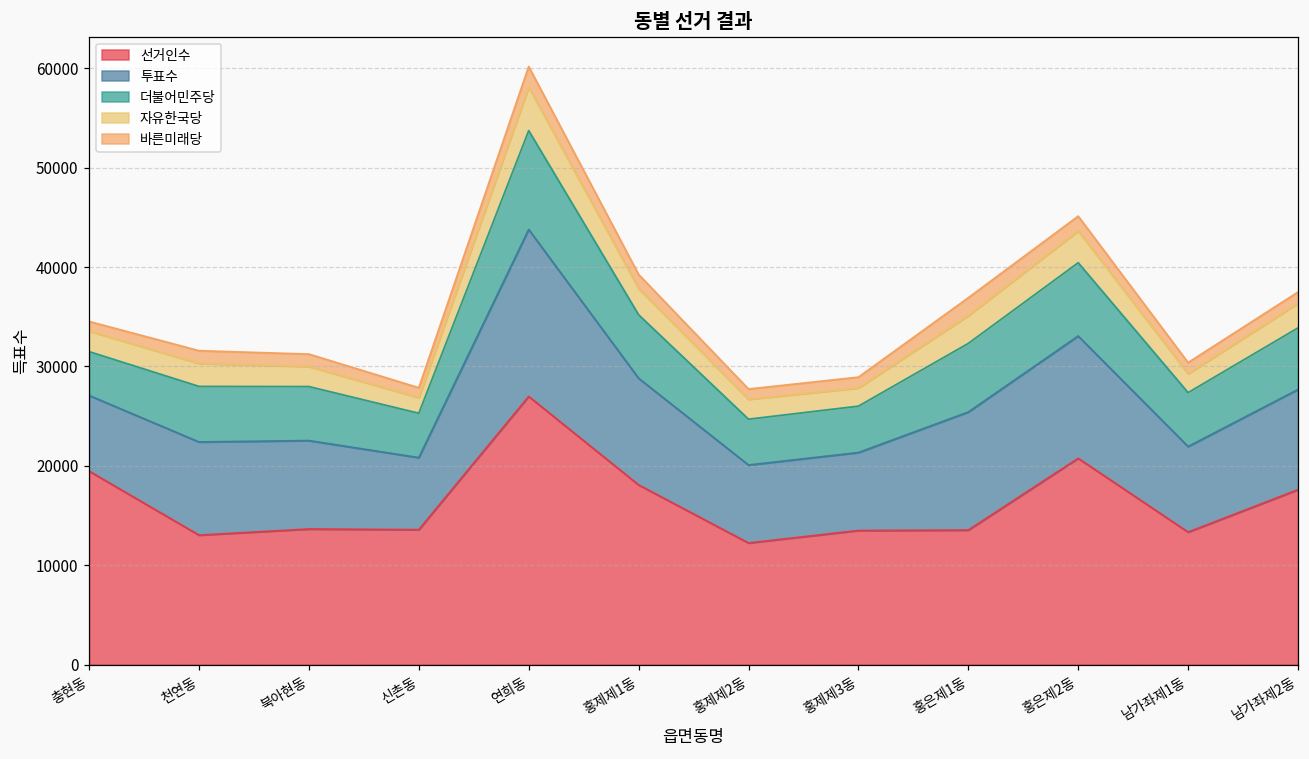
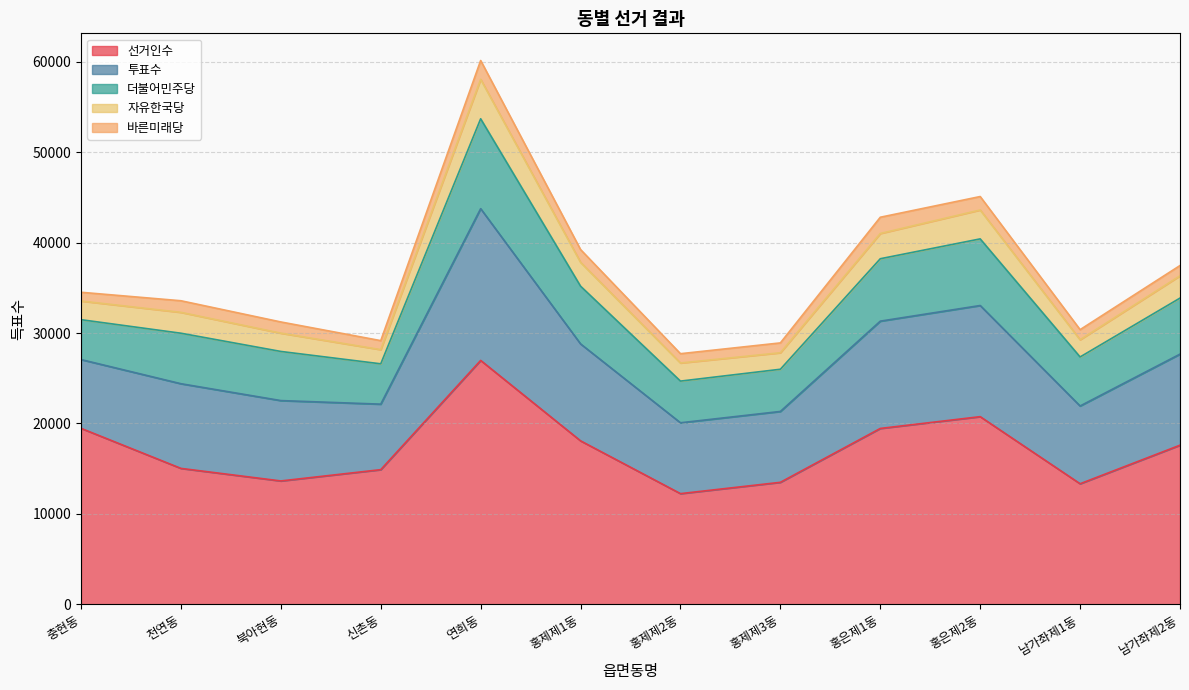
  {
    "선거인수": {
      "충현동": 19000,
-     "천연동": 13000,
+     "천연동": 15000,
      "북아현동": 14000,
-     "신촌동": 14000,
+     "신촌동": 15000,
      "연희동": 27000,
      "홍제제1동": 18000,
      "홍제제2동": 12000,
      "홍제제3동": 13000,
-     "홍은제1동": 14000,
+     "홍은제1동": 19000,
      "홍은제2동": 21000,
      "남가좌제1동": 13000,
      "남가좌제2동": 18000
    }
  }
